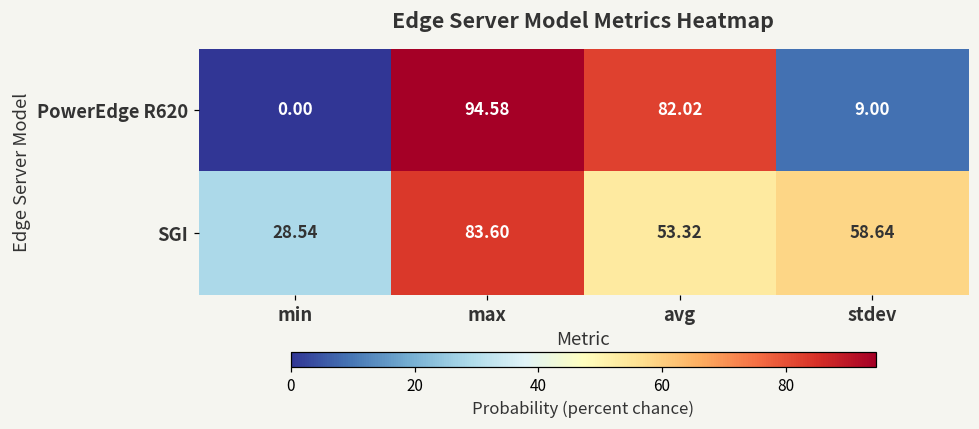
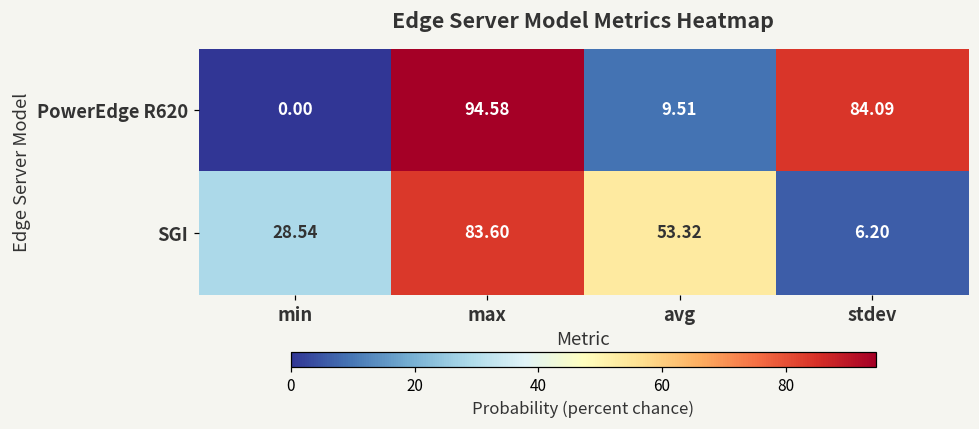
  {
    "PowerEdge R620": {
      "min": 0.00,
      "max": 94.58,
-     "avg": 82.02,
-     "stdev": 9.00
+     "avg": 9.51,
+     "stdev": 84.09
    },
    "SGI": {
      "min": 28.54,
      "max": 83.60,
      "avg": 53.32,
-     "stdev": 58.64
+     "stdev": 6.20
    }
  }
